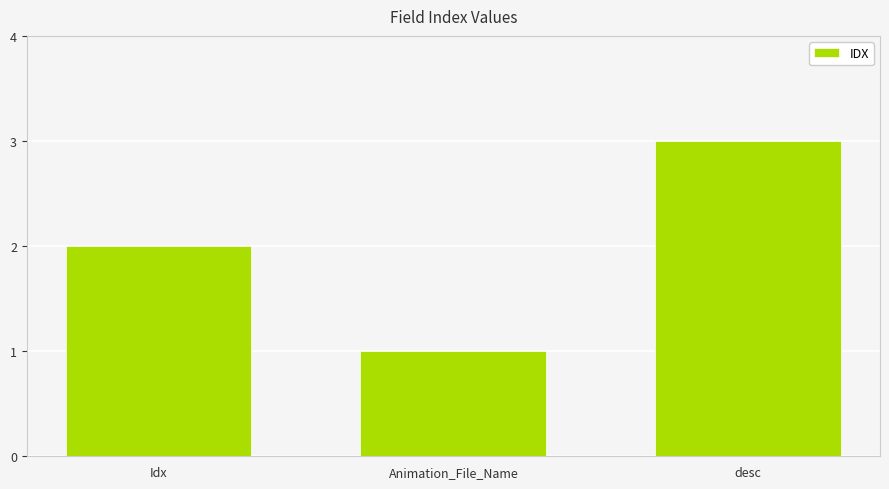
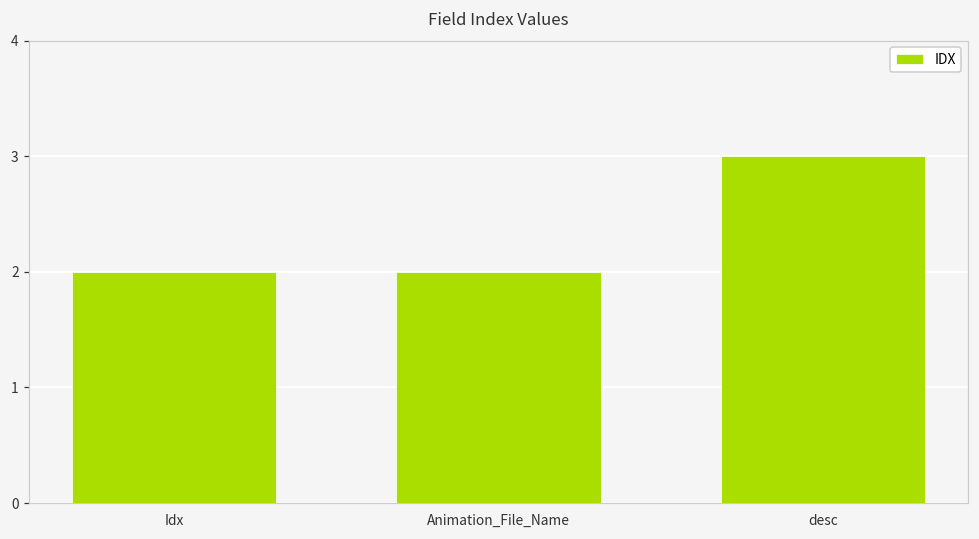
  {
    "Idx": 2,
-   "Animation_File_Name": 1,
+   "Animation_File_Name": 2,
    "desc": 3
  }
